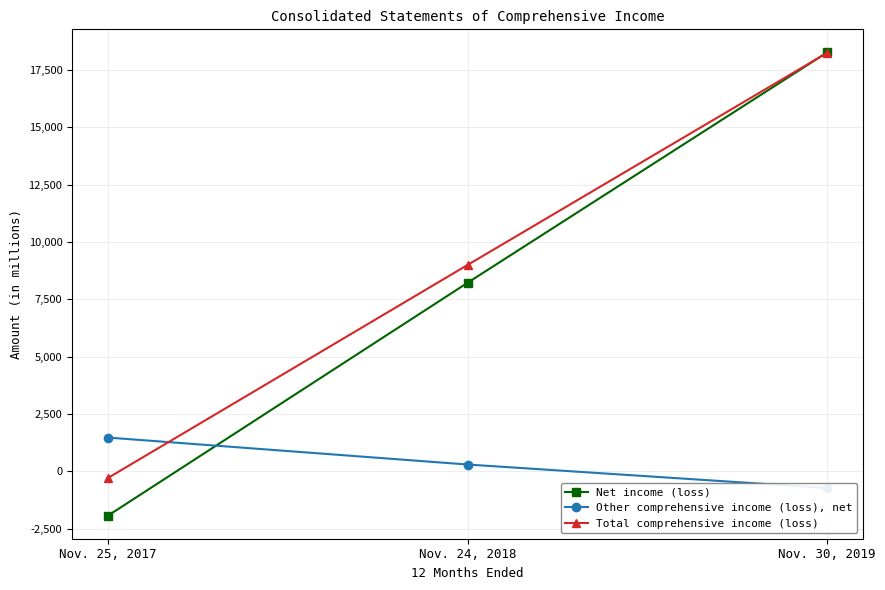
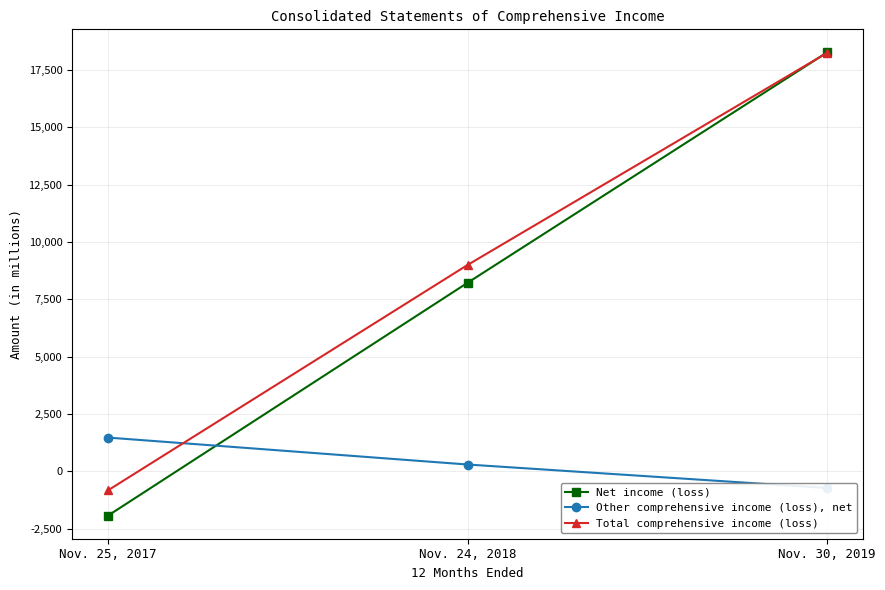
  {
    "Net income (loss)": {
      "Nov. 25, 2017": "-1,900",
      "Nov. 24, 2018": "8,200"
    },
    "Other comprehensive income (loss), net": {
      "Nov. 25, 2017": "1,500",
      "Nov. 24, 2018": "300"
    },
    "Total comprehensive income (loss)": {
-     "Nov. 25, 2017": "-300",
+     "Nov. 25, 2017": "-800",
      "Nov. 24, 2018": "9,000"
    }
  }
